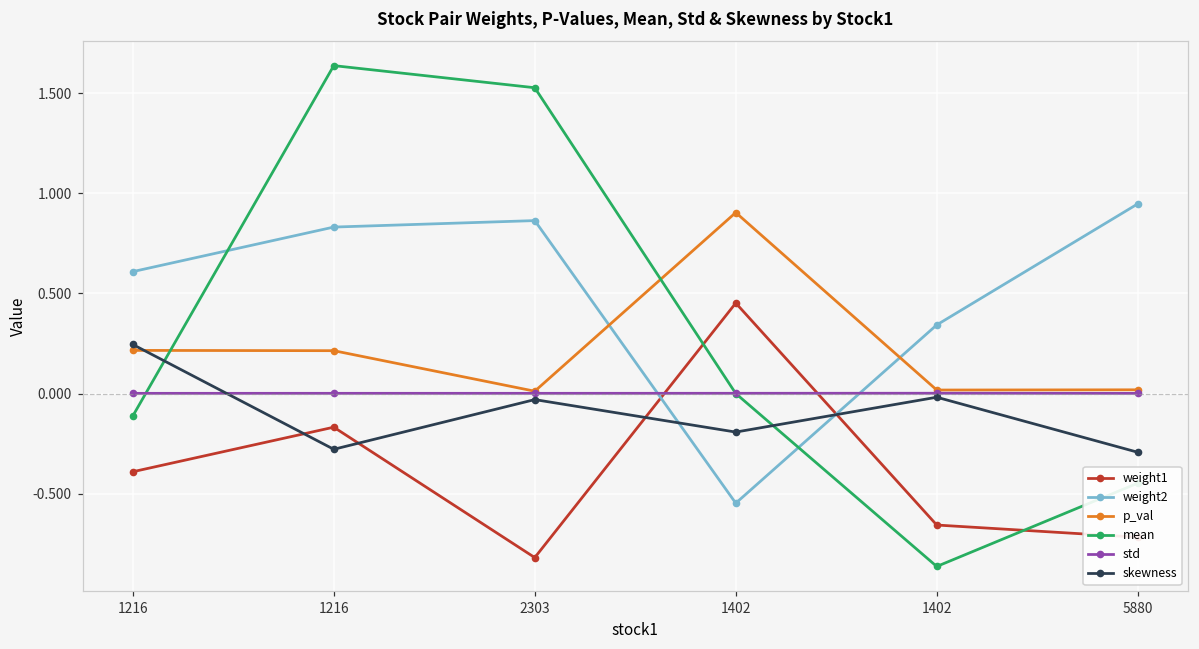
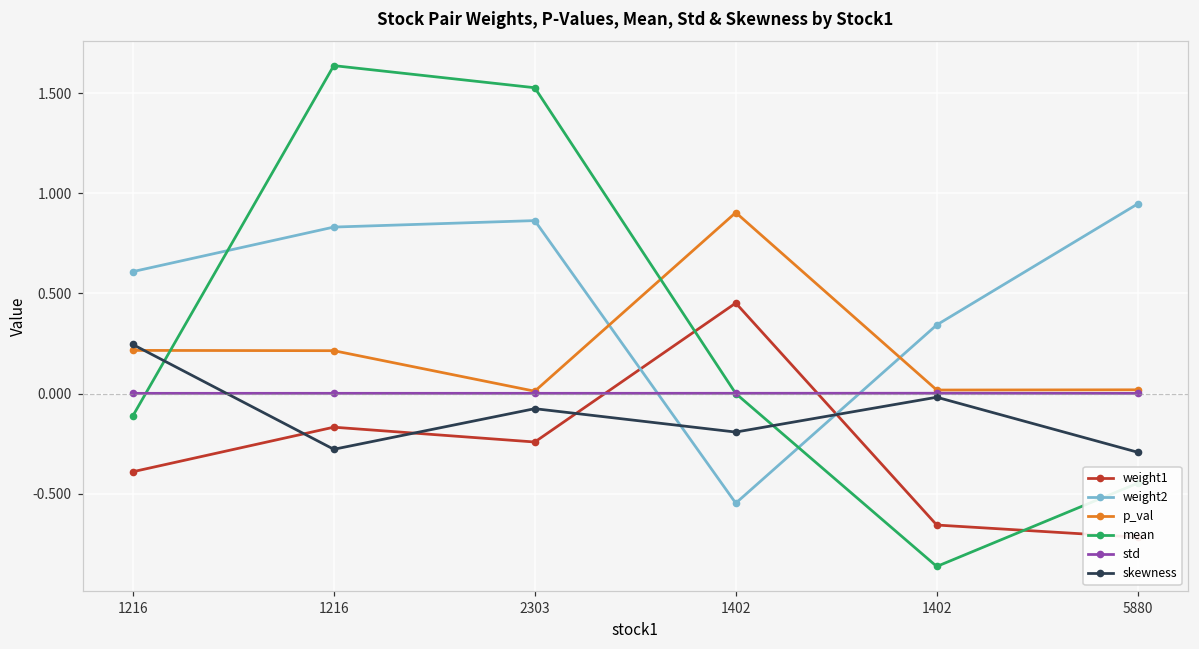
  {
    "weight1": {
-     "2303": -0.82
+     "2303": -0.24
    },
    "weight2": {
      "2303": 0.86,
      "5880": 0.95
    },
    "p_val": {
      "5880": 0.02
    },
    "mean": {
      "2303": 1.53
    },
    "std": {
      "5880": 0.00
    },
    "skewness": {
-     "2303": -0.03,
+     "2303": -0.08,
      "5880": -0.29
    }
  }
